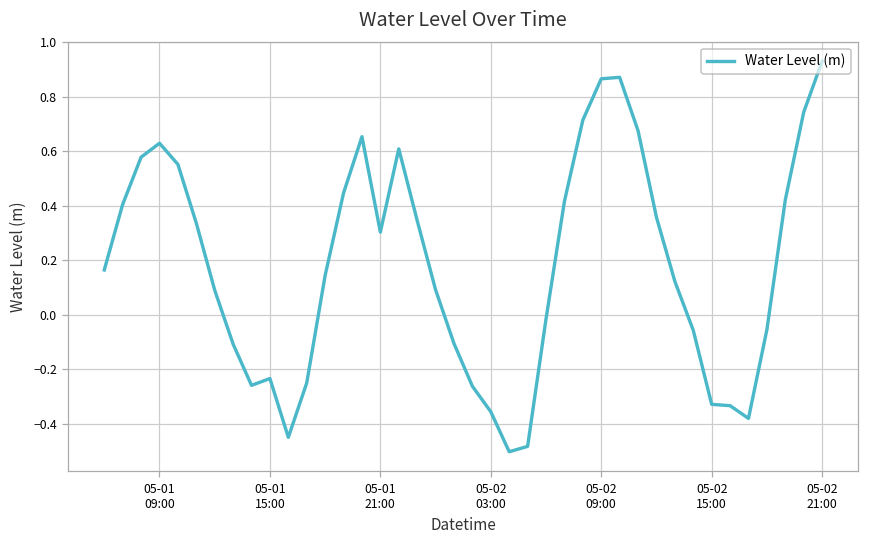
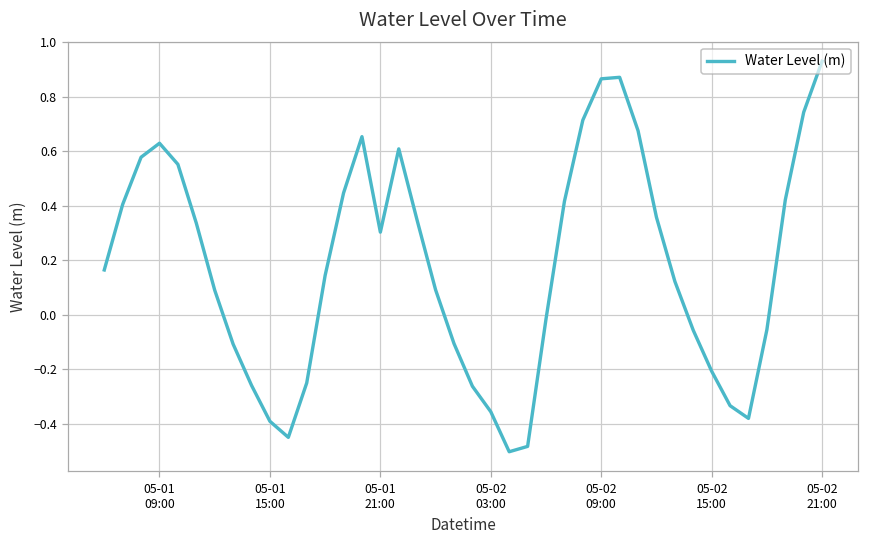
  {
    "05-01 09:00": 0.63,
-   "05-01 15:00": -0.23,
+   "05-01 15:00": -0.39,
    "05-01 21:00": 0.30,
    "05-02 03:00": -0.36,
    "05-02 09:00": 0.87,
-   "05-02 15:00": -0.33
+   "05-02 15:00": -0.21
  }
